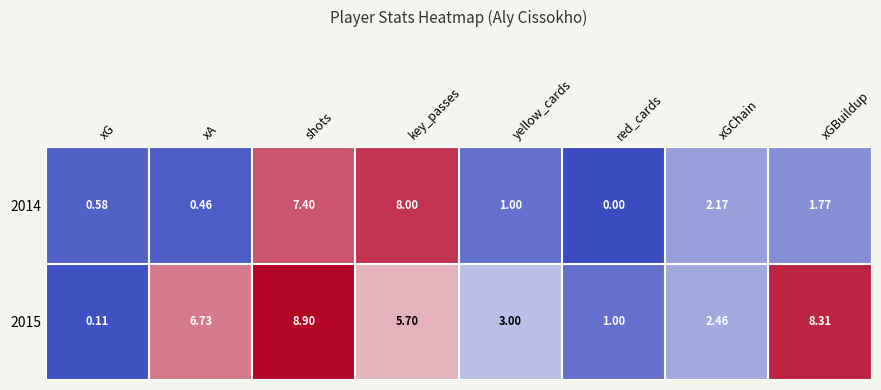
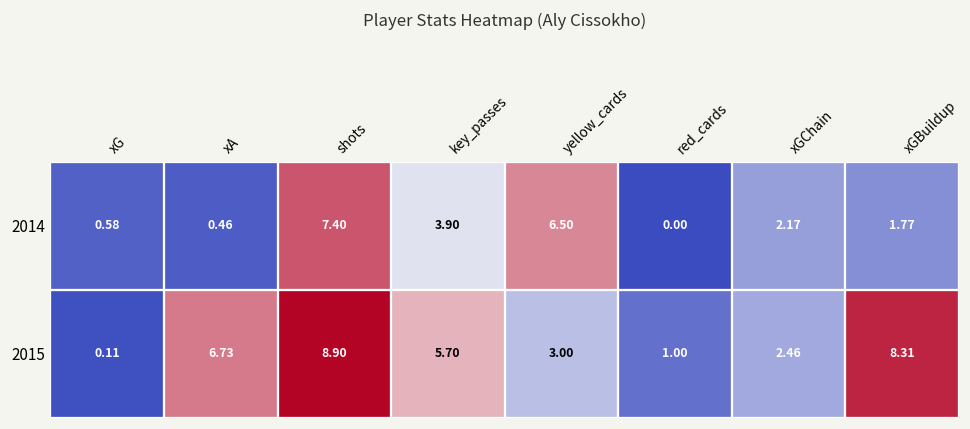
  {
    "2014": {
      "xG": 0.58,
      "xA": 0.46,
      "shots": 7.40,
-     "key_passes": 8.00,
-     "yellow_cards": 1.00,
+     "key_passes": 3.90,
+     "yellow_cards": 6.50,
      "red_cards": 0.00,
      "xGChain": 2.17,
      "xGBuildup": 1.77
    },
    "2015": {
      "xG": 0.11,
      "xA": 6.73,
      "shots": 8.90,
      "key_passes": 5.70,
      "yellow_cards": 3.00,
      "red_cards": 1.00,
      "xGChain": 2.46,
      "xGBuildup": 8.31
    }
  }
